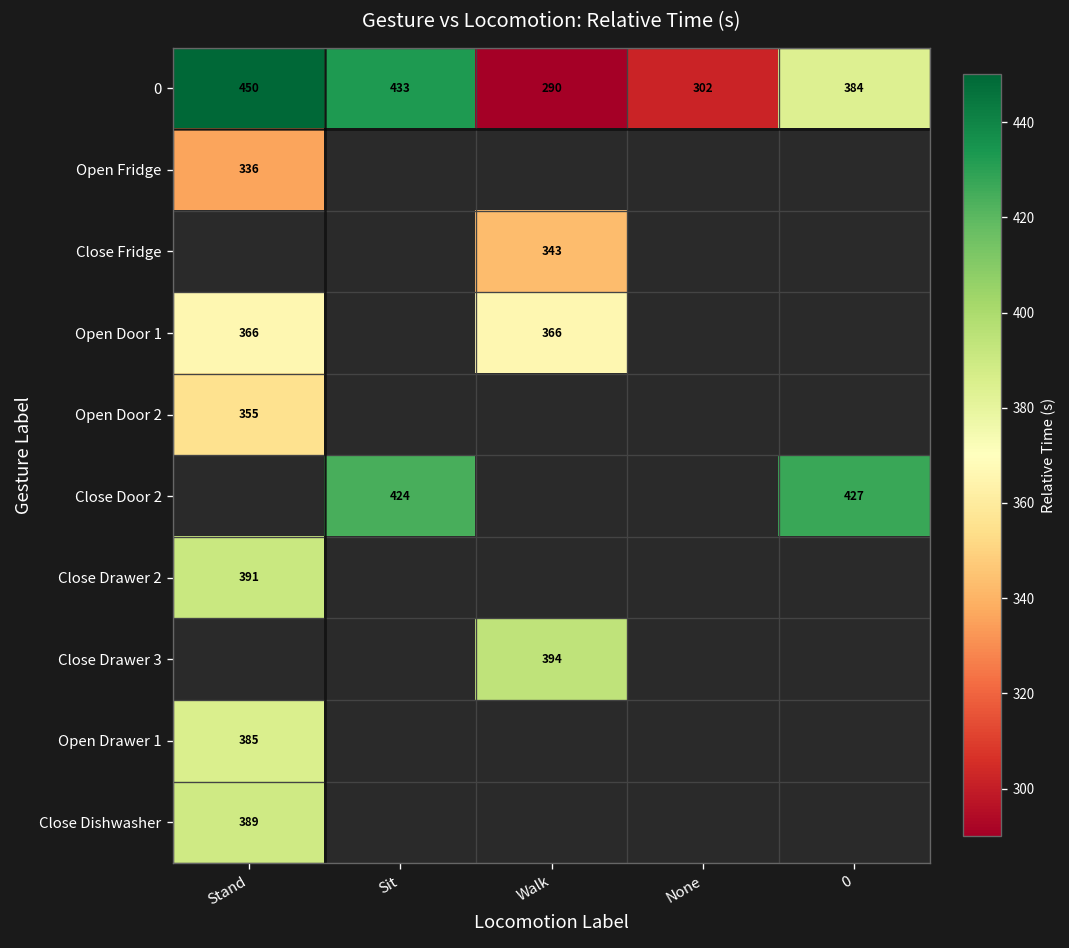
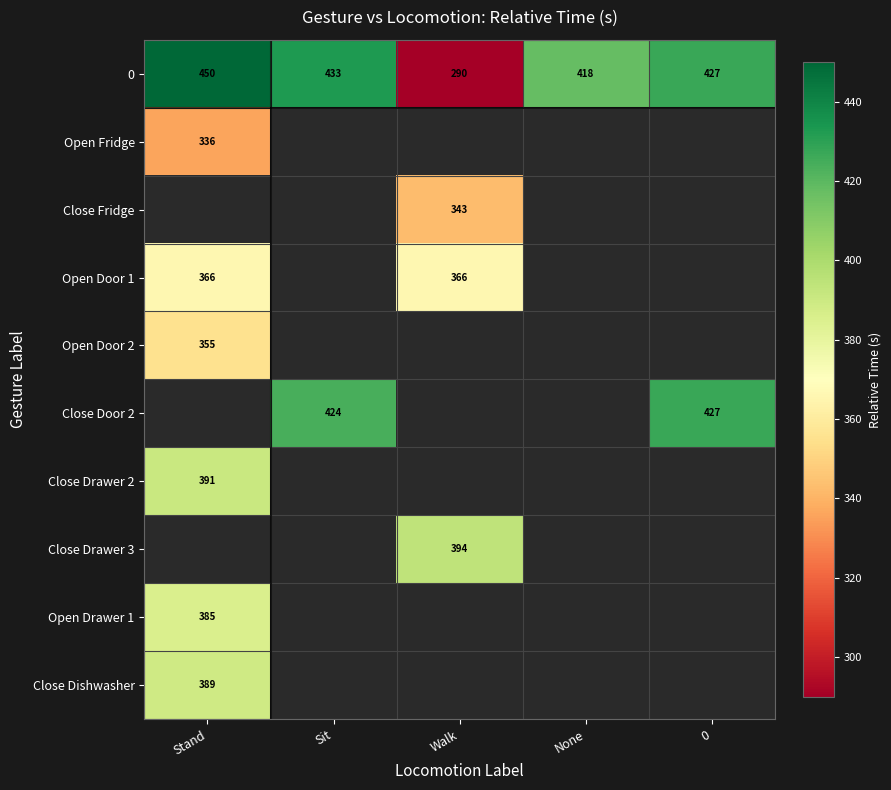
  {
    "0": {
      "Stand": 450,
      "Sit": 433,
      "Walk": 290,
-     "None": 302,
-     "0": 384
+     "None": 418,
+     "0": 427
    },
    "Open Fridge": {
      "Stand": 336
    },
    "Close Fridge": {
      "Walk": 343
    },
    "Open Door 1": {
      "Stand": 366,
      "Walk": 366
    },
    "Open Door 2": {
      "Stand": 355
    },
    "Close Door 2": {
      "Sit": 424,
      "0": 427
    },
    "Close Drawer 2": {
      "Stand": 391
    },
    "Close Drawer 3": {
      "Walk": 394
    },
    "Open Drawer 1": {
      "Stand": 385
    },
    "Close Dishwasher": {
      "Stand": 389
    }
  }
